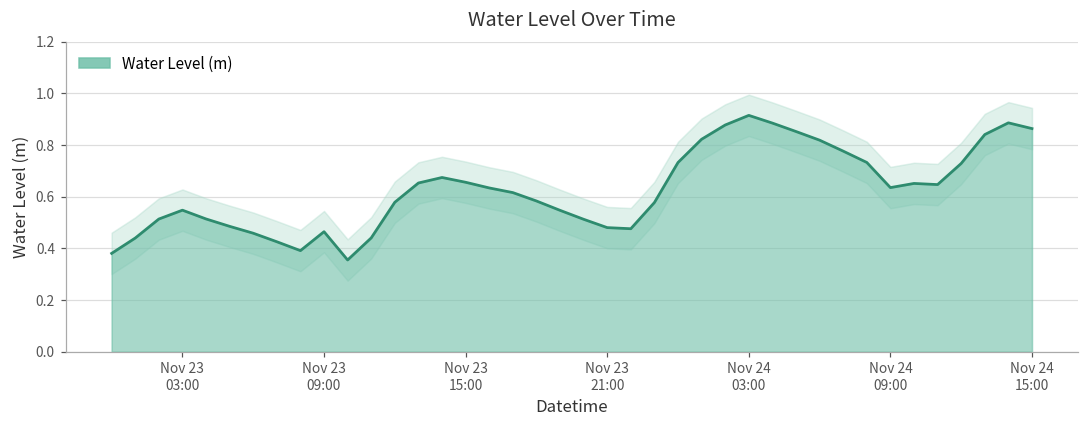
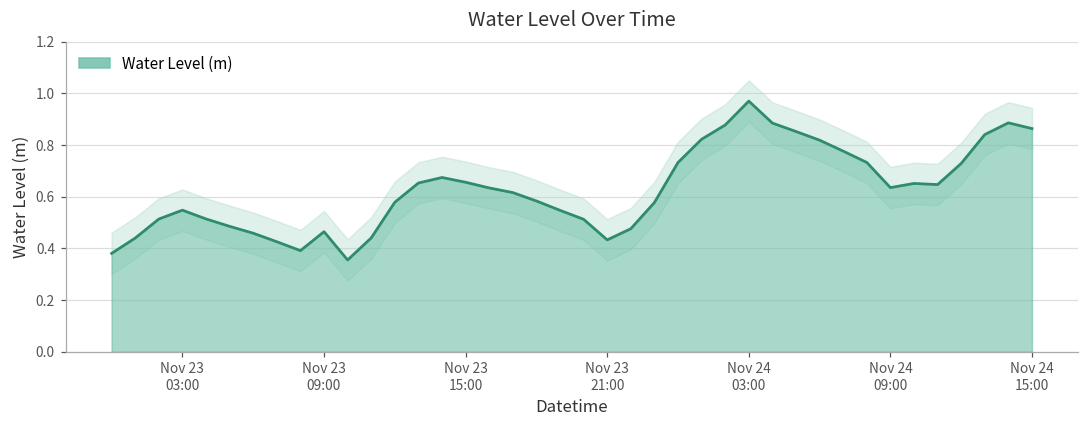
  {
    "Water Level (m)": {
      "Nov 23 03:00": 0.55,
      "Nov 23 09:00": 0.46,
      "Nov 23 15:00": 0.66,
-     "Nov 23 21:00": 0.48,
-     "Nov 24 03:00": 0.91,
+     "Nov 23 21:00": 0.43,
+     "Nov 24 03:00": 0.97,
      "Nov 24 09:00": 0.64,
      "Nov 24 15:00": 0.86
    }
  }
